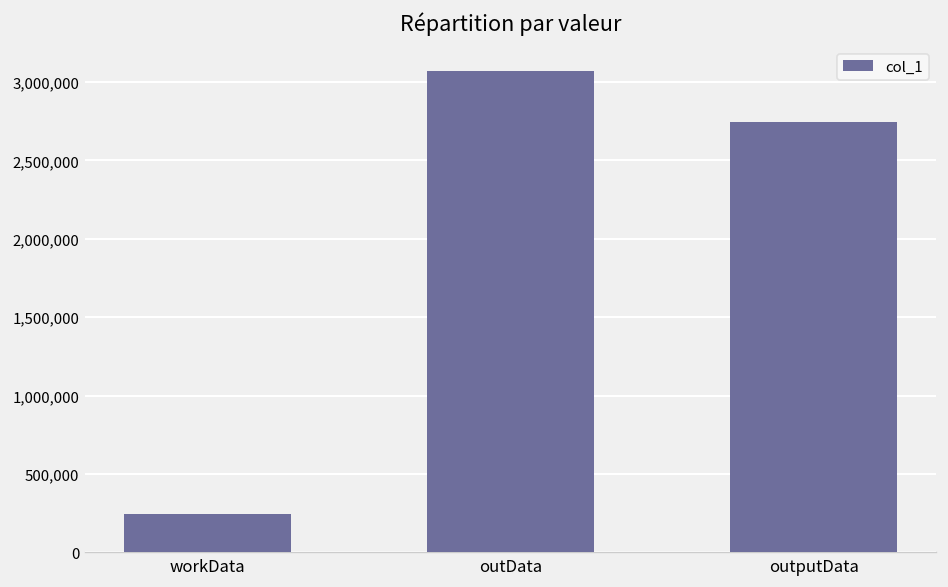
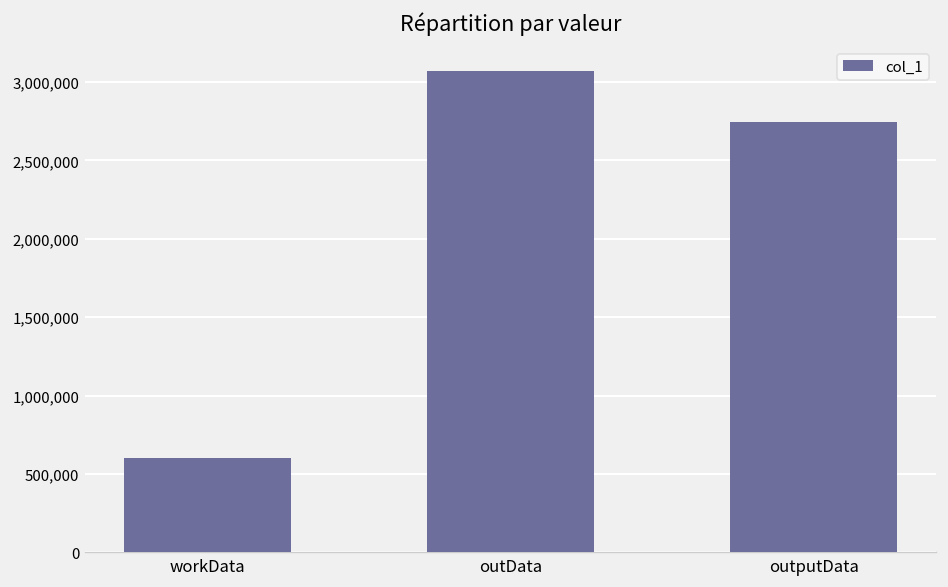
  {
-   "workData": "240,000",
+   "workData": "600,000",
    "outData": "3,070,000",
    "outputData": "2,740,000"
  }
